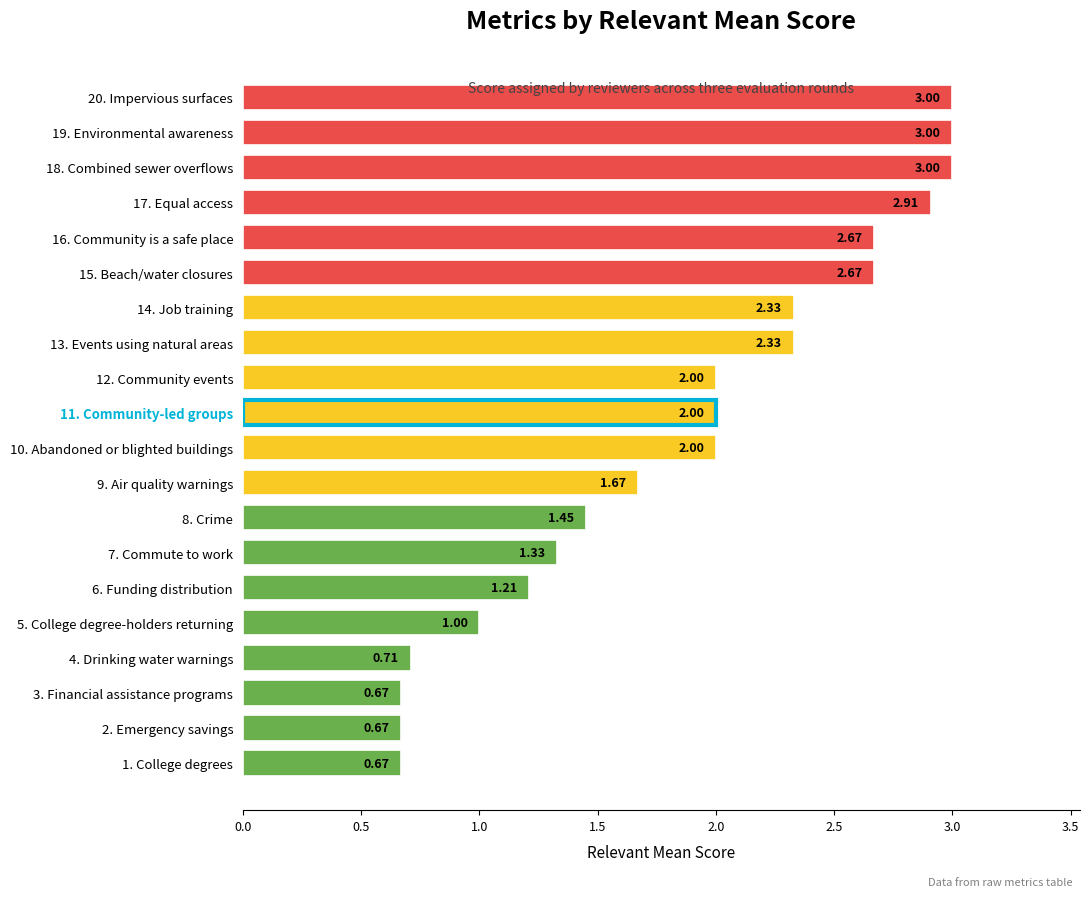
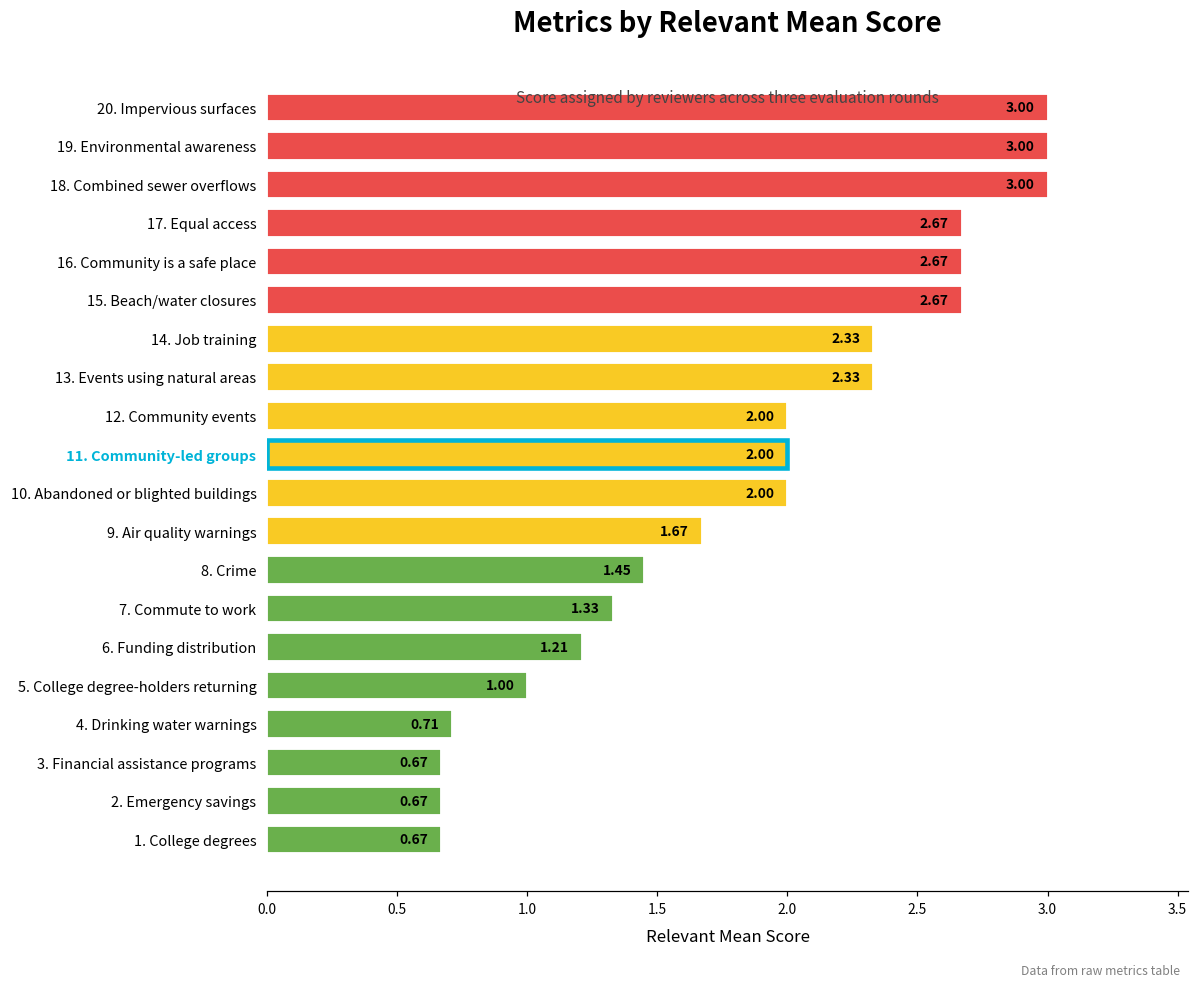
  {
    "20. Impervious surfaces": 3.00,
    "19. Environmental awareness": 3.00,
    "18. Combined sewer overflows": 3.00,
-   "17. Equal access": 2.91,
+   "17. Equal access": 2.67,
    "16. Community is a safe place": 2.67,
    "15. Beach/water closures": 2.67,
    "14. Job training": 2.33,
    "13. Events using natural areas": 2.33,
    "12. Community events": 2.00,
    "11. Community-led groups": 2.00,
    "10. Abandoned or blighted buildings": 2.00,
    "9. Air quality warnings": 1.67,
    "8. Crime": 1.45,
    "7. Commute to work": 1.33,
    "6. Funding distribution": 1.21,
    "5. College degree-holders returning": 1.00,
    "4. Drinking water warnings": 0.71,
    "3. Financial assistance programs": 0.67,
    "2. Emergency savings": 0.67,
    "1. College degrees": 0.67
  }
